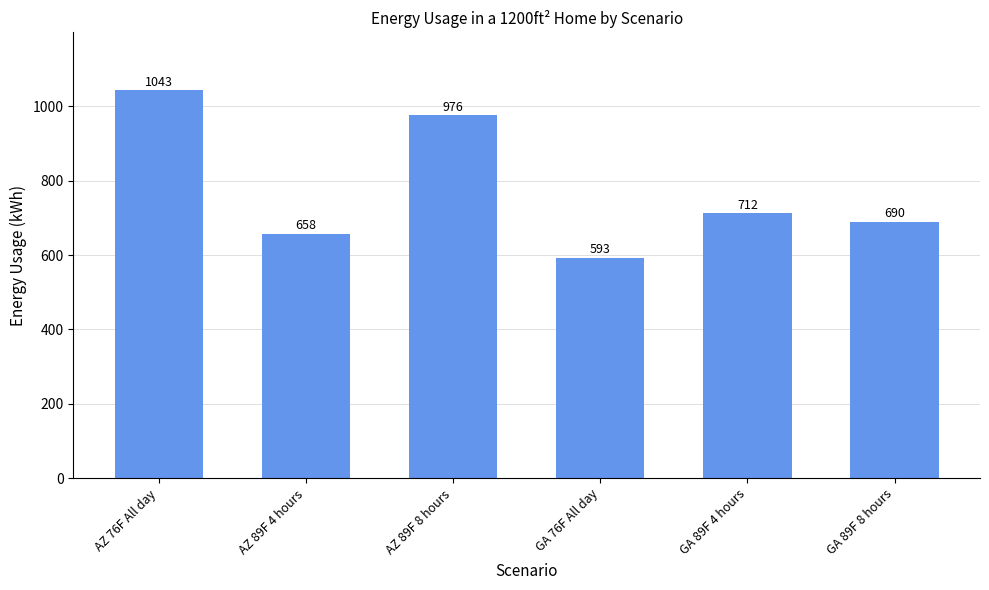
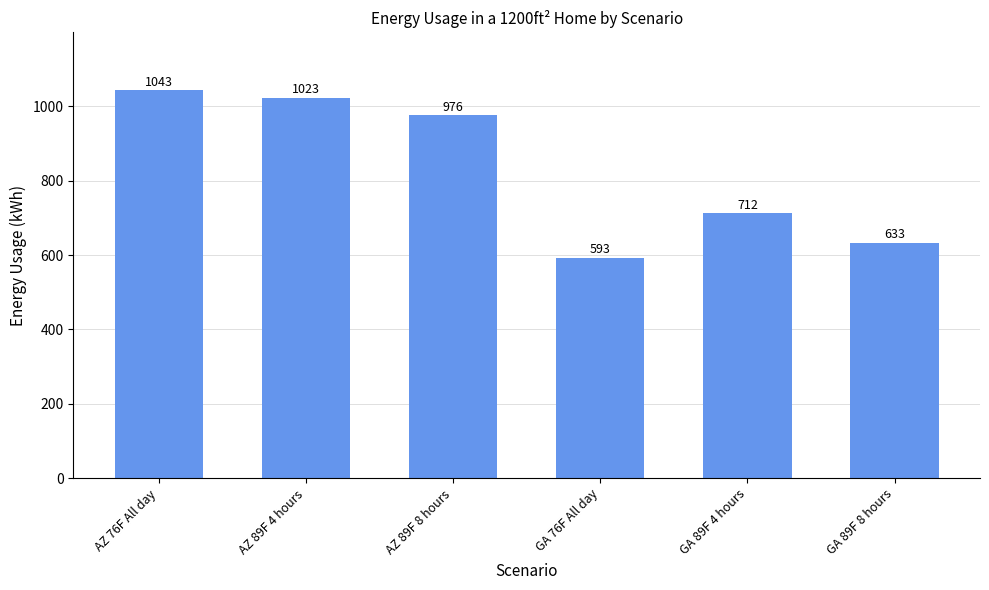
  {
    "AZ 76F All day": 1043,
-   "AZ 89F 4 hours": 658,
+   "AZ 89F 4 hours": 1023,
    "AZ 89F 8 hours": 976,
    "GA 76F All day": 593,
    "GA 89F 4 hours": 712,
-   "GA 89F 8 hours": 690
+   "GA 89F 8 hours": 633
  }
